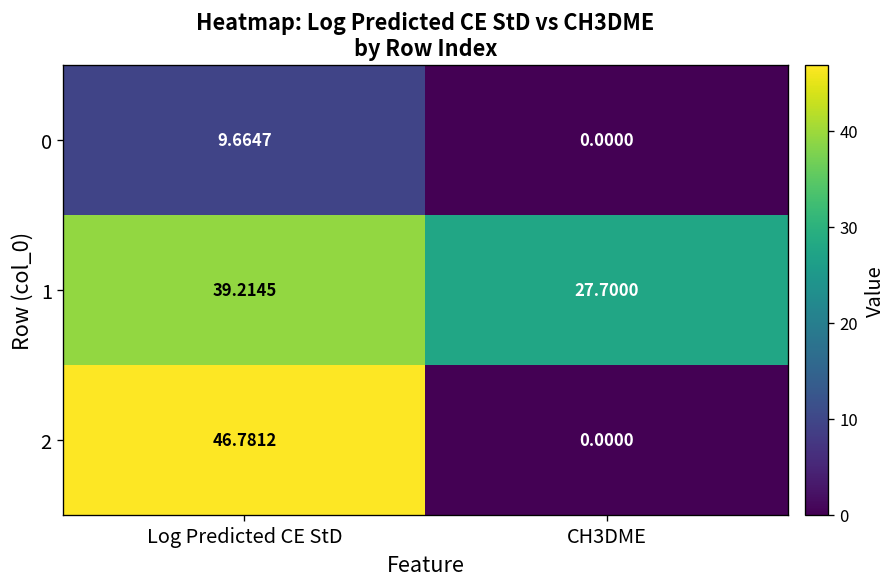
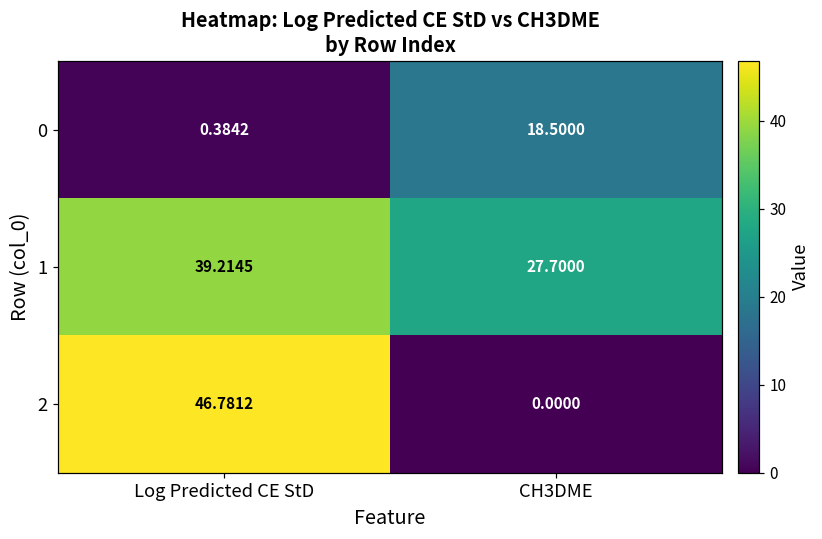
  {
    "0": {
-     "Log Predicted CE StD": 9.6647,
-     "CH3DME": 0.0000
+     "Log Predicted CE StD": 0.3842,
+     "CH3DME": 18.5000
    },
    "1": {
      "Log Predicted CE StD": 39.2145,
      "CH3DME": 27.7000
    },
    "2": {
      "Log Predicted CE StD": 46.7812,
      "CH3DME": 0.0000
    }
  }
